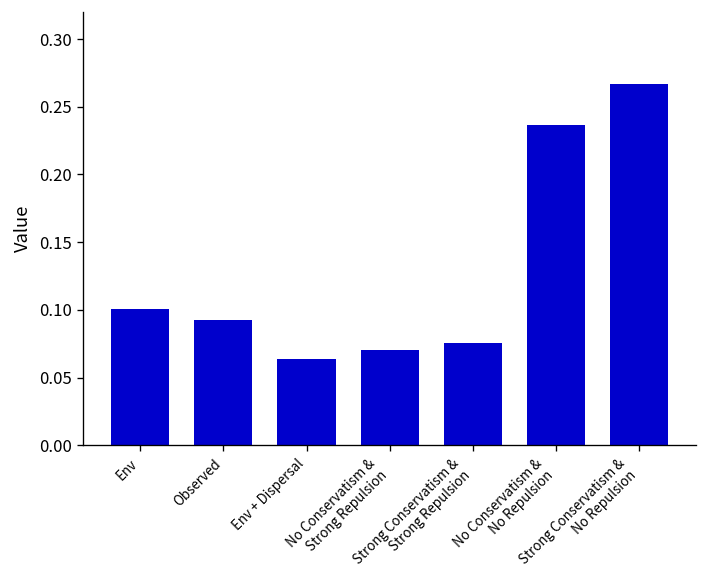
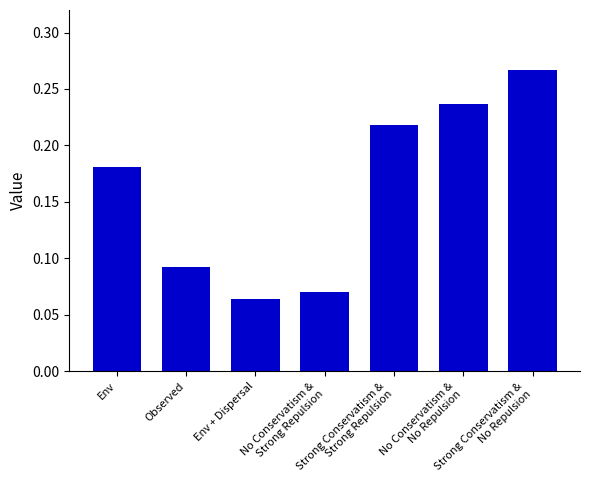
  {
-   "Env": 0.101,
+   "Env": 0.180,
    "Observed": 0.092,
    "Env + Dispersal": 0.063,
    "No Conservatism & Strong Repulsion": 0.070,
-   "Strong Conservatism & Strong Repulsion": 0.075,
+   "Strong Conservatism & Strong Repulsion": 0.218,
    "No Conservatism & No Repulsion": 0.236,
    "Strong Conservatism & No Repulsion": 0.267
  }
